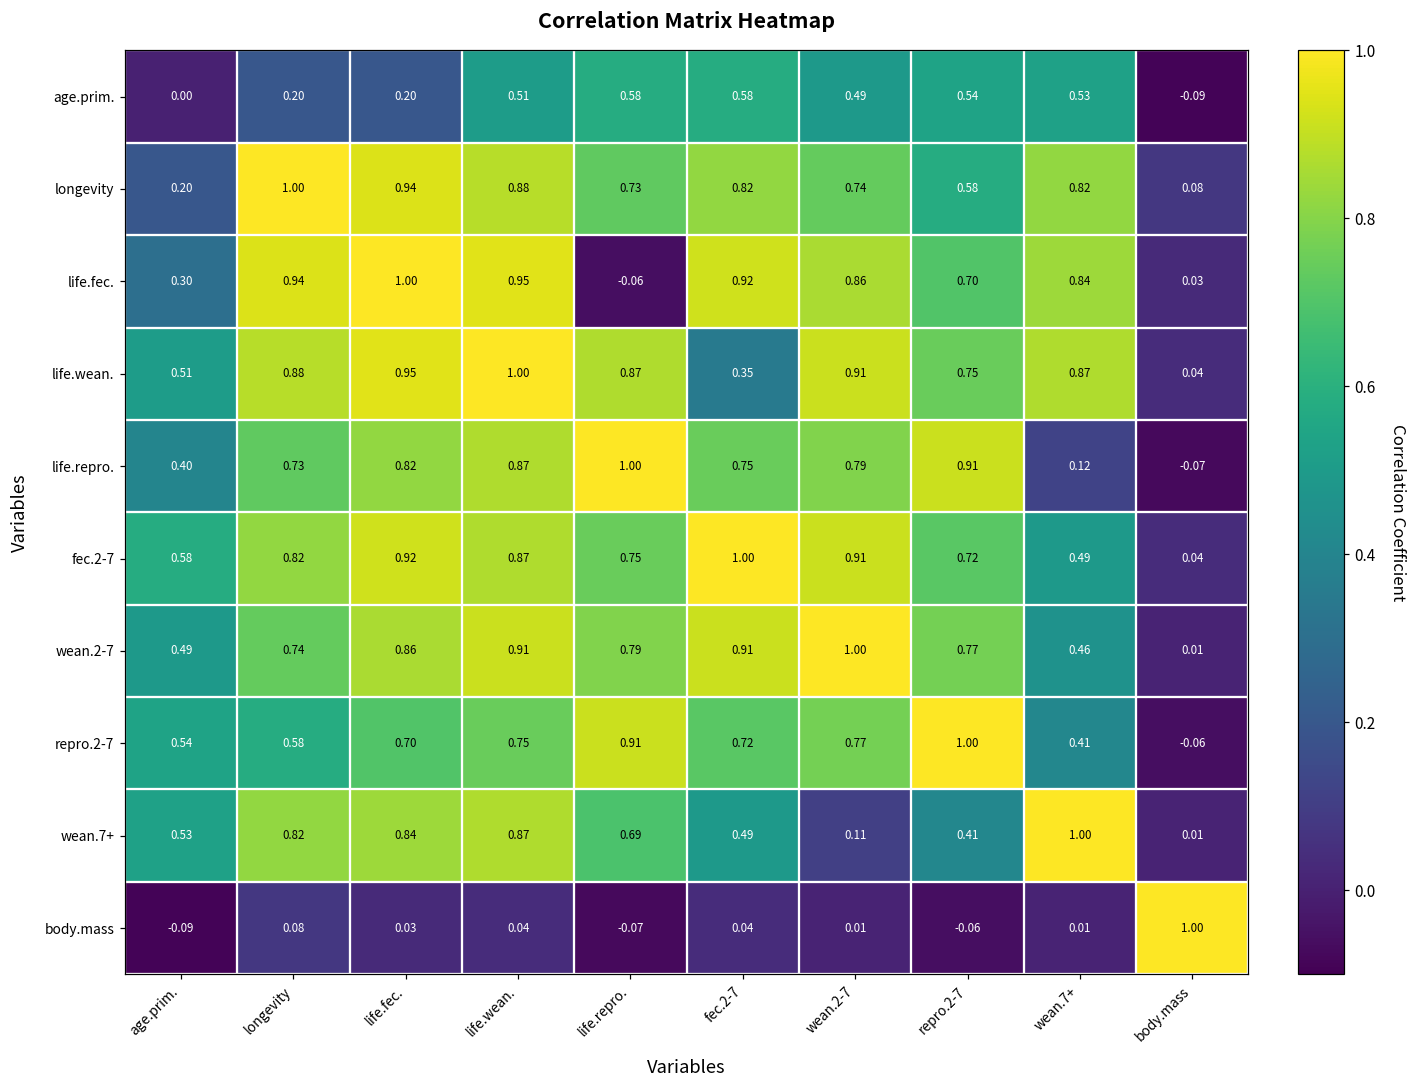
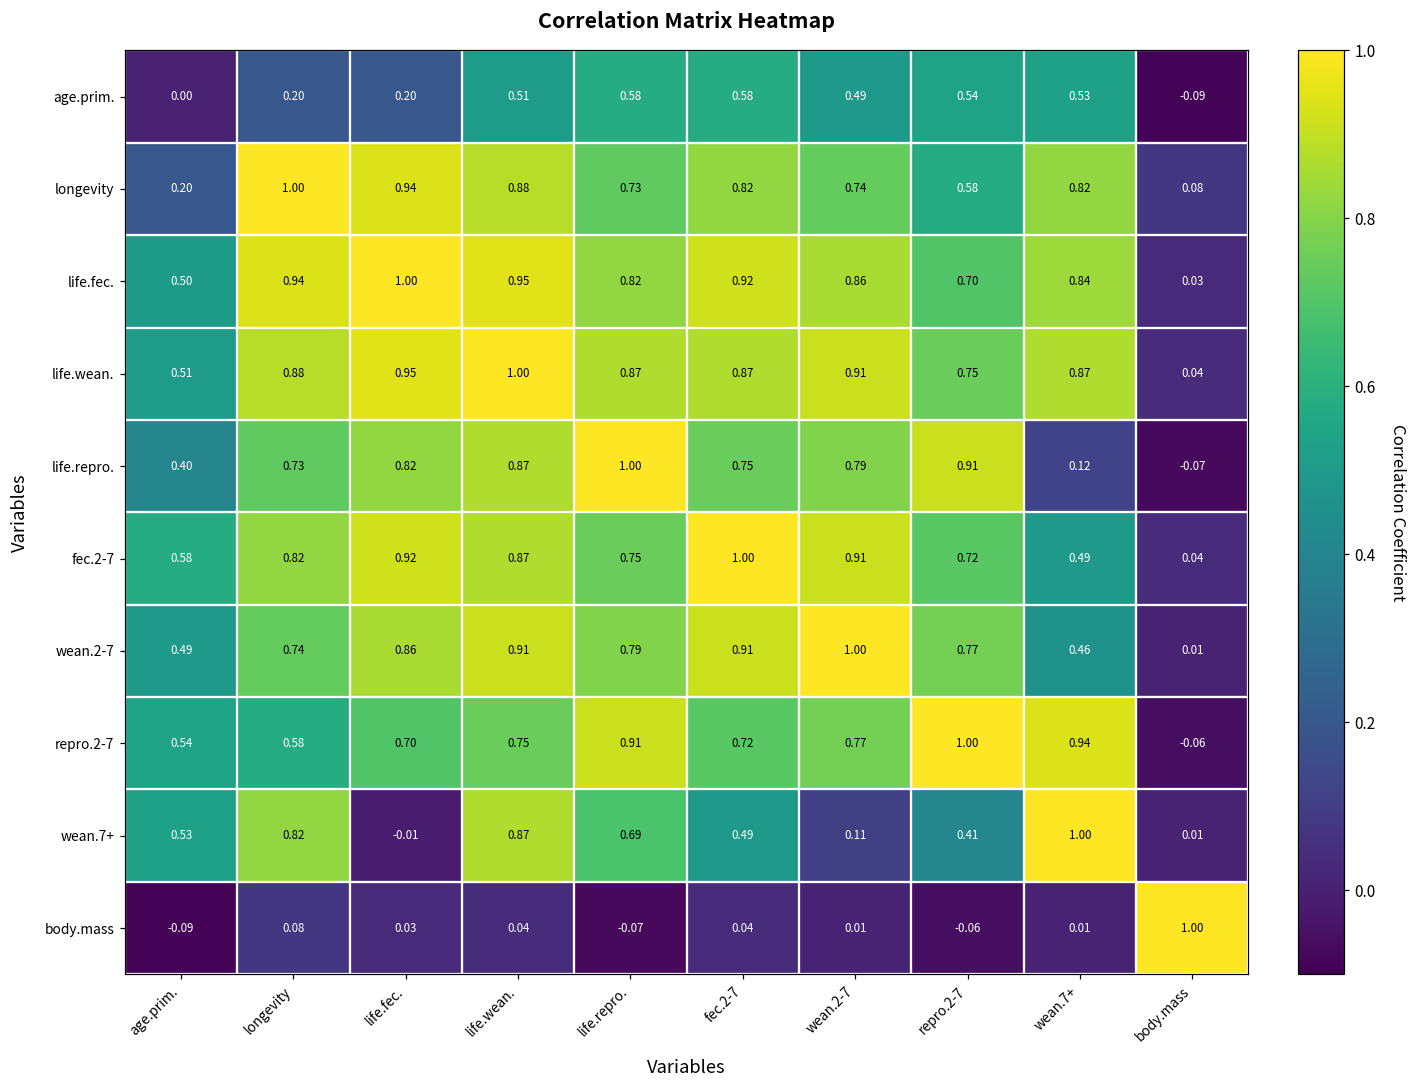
  {
    "age.prim.": {
      "age.prim.": 0.00,
      "longevity": 0.20,
      "life.fec.": 0.20,
      "life.wean.": 0.51,
      "life.repro.": 0.58,
      "fec.2-7": 0.58,
      "wean.2-7": 0.49,
      "repro.2-7": 0.54,
      "wean.7+": 0.53,
      "body.mass": -0.09
    },
    "longevity": {
      "age.prim.": 0.20,
      "longevity": 1.00,
      "life.fec.": 0.94,
      "life.wean.": 0.88,
      "life.repro.": 0.73,
      "fec.2-7": 0.82,
      "wean.2-7": 0.74,
      "repro.2-7": 0.58,
      "wean.7+": 0.82,
      "body.mass": 0.08
    },
    "life.fec.": {
-     "age.prim.": 0.30,
+     "age.prim.": 0.50,
      "longevity": 0.94,
      "life.fec.": 1.00,
      "life.wean.": 0.95,
-     "life.repro.": -0.06,
+     "life.repro.": 0.82,
      "fec.2-7": 0.92,
      "wean.2-7": 0.86,
      "repro.2-7": 0.70,
      "wean.7+": 0.84,
      "body.mass": 0.03
    },
    "life.wean.": {
      "age.prim.": 0.51,
      "longevity": 0.88,
      "life.fec.": 0.95,
      "life.wean.": 1.00,
      "life.repro.": 0.87,
-     "fec.2-7": 0.35,
+     "fec.2-7": 0.87,
      "wean.2-7": 0.91,
      "repro.2-7": 0.75,
      "wean.7+": 0.87,
      "body.mass": 0.04
    },
    "life.repro.": {
      "age.prim.": 0.40,
      "longevity": 0.73,
      "life.fec.": 0.82,
      "life.wean.": 0.87,
      "life.repro.": 1.00,
      "fec.2-7": 0.75,
      "wean.2-7": 0.79,
      "repro.2-7": 0.91,
      "wean.7+": 0.12,
      "body.mass": -0.07
    },
    "fec.2-7": {
      "age.prim.": 0.58,
      "longevity": 0.82,
      "life.fec.": 0.92,
      "life.wean.": 0.87,
      "life.repro.": 0.75,
      "fec.2-7": 1.00,
      "wean.2-7": 0.91,
      "repro.2-7": 0.72,
      "wean.7+": 0.49,
      "body.mass": 0.04
    },
    "wean.2-7": {
      "age.prim.": 0.49,
      "longevity": 0.74,
      "life.fec.": 0.86,
      "life.wean.": 0.91,
      "life.repro.": 0.79,
      "fec.2-7": 0.91,
      "wean.2-7": 1.00,
      "repro.2-7": 0.77,
      "wean.7+": 0.46,
      "body.mass": 0.01
    },
    "repro.2-7": {
      "age.prim.": 0.54,
      "longevity": 0.58,
      "life.fec.": 0.70,
      "life.wean.": 0.75,
      "life.repro.": 0.91,
      "fec.2-7": 0.72,
      "wean.2-7": 0.77,
      "repro.2-7": 1.00,
-     "wean.7+": 0.41,
+     "wean.7+": 0.94,
      "body.mass": -0.06
    },
    "wean.7+": {
      "age.prim.": 0.53,
      "longevity": 0.82,
-     "life.fec.": 0.84,
+     "life.fec.": -0.01,
      "life.wean.": 0.87,
      "life.repro.": 0.69,
      "fec.2-7": 0.49,
      "wean.2-7": 0.11,
      "repro.2-7": 0.41,
      "wean.7+": 1.00,
      "body.mass": 0.01
    },
    "body.mass": {
      "age.prim.": -0.09,
      "longevity": 0.08,
      "life.fec.": 0.03,
      "life.wean.": 0.04,
      "life.repro.": -0.07,
      "fec.2-7": 0.04,
      "wean.2-7": 0.01,
      "repro.2-7": -0.06,
      "wean.7+": 0.01,
      "body.mass": 1.00
    }
  }
